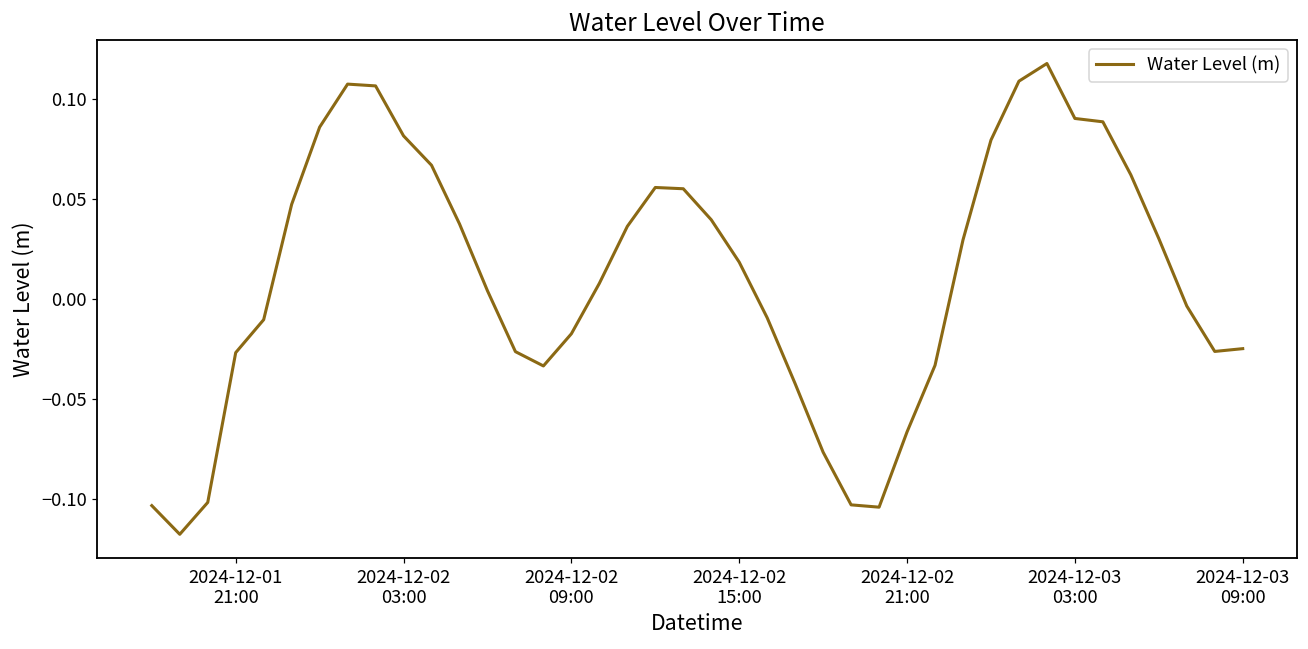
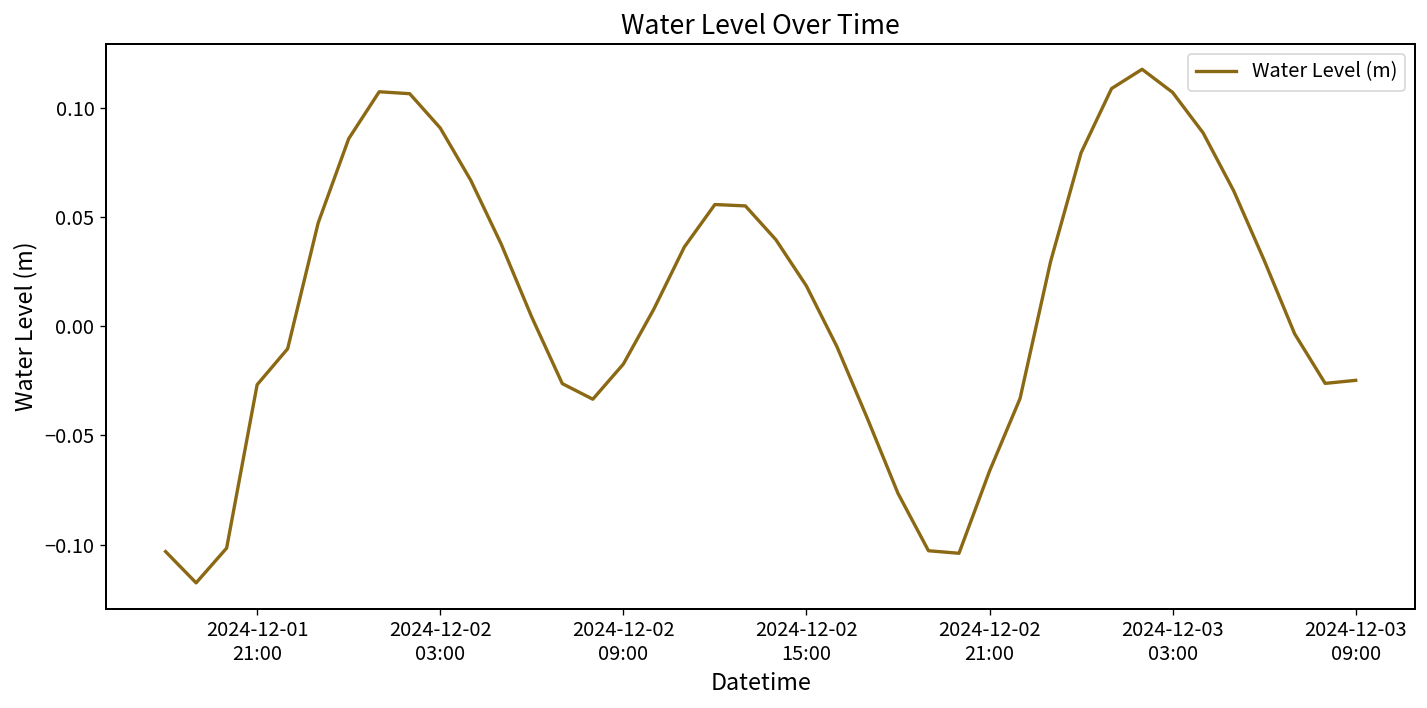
  {
    "2024-12-01 21:00": -0.027,
-   "2024-12-02 03:00": 0.082,
+   "2024-12-02 03:00": 0.091,
    "2024-12-02 09:00": -0.017,
    "2024-12-02 15:00": 0.018,
    "2024-12-02 21:00": -0.066,
-   "2024-12-03 03:00": 0.090,
+   "2024-12-03 03:00": 0.107,
    "2024-12-03 09:00": -0.025
  }
